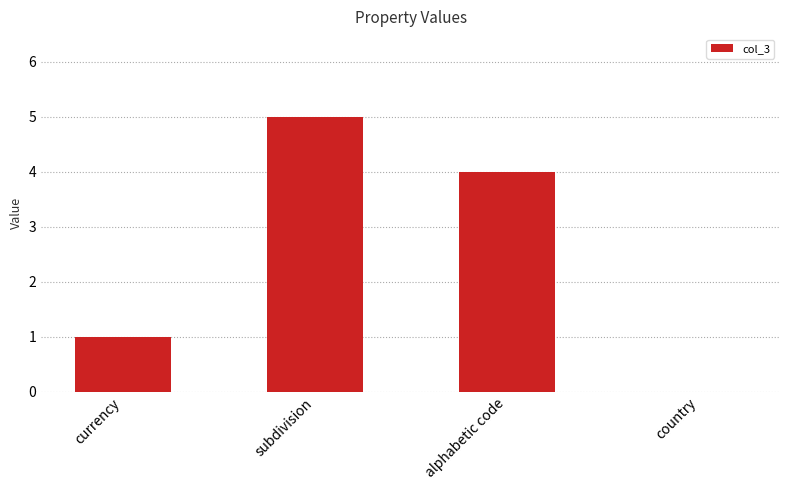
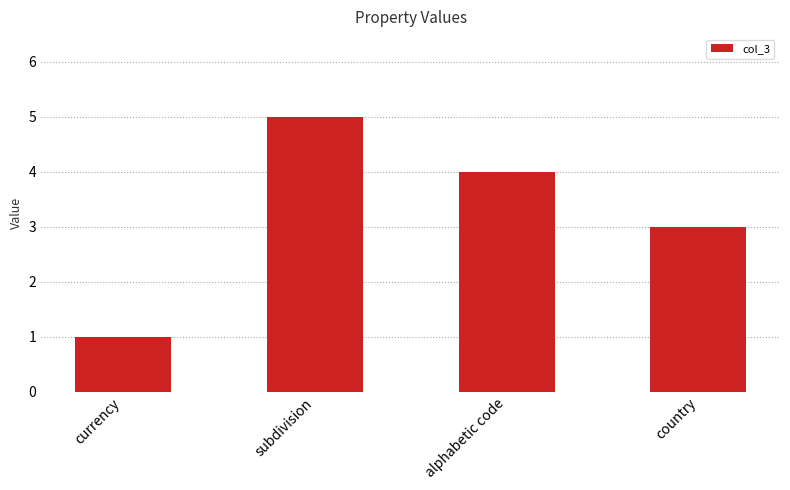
  {
    "currency": 1,
    "subdivision": 5,
    "alphabetic code": 4,
-   "country": 0
+   "country": 3
  }
